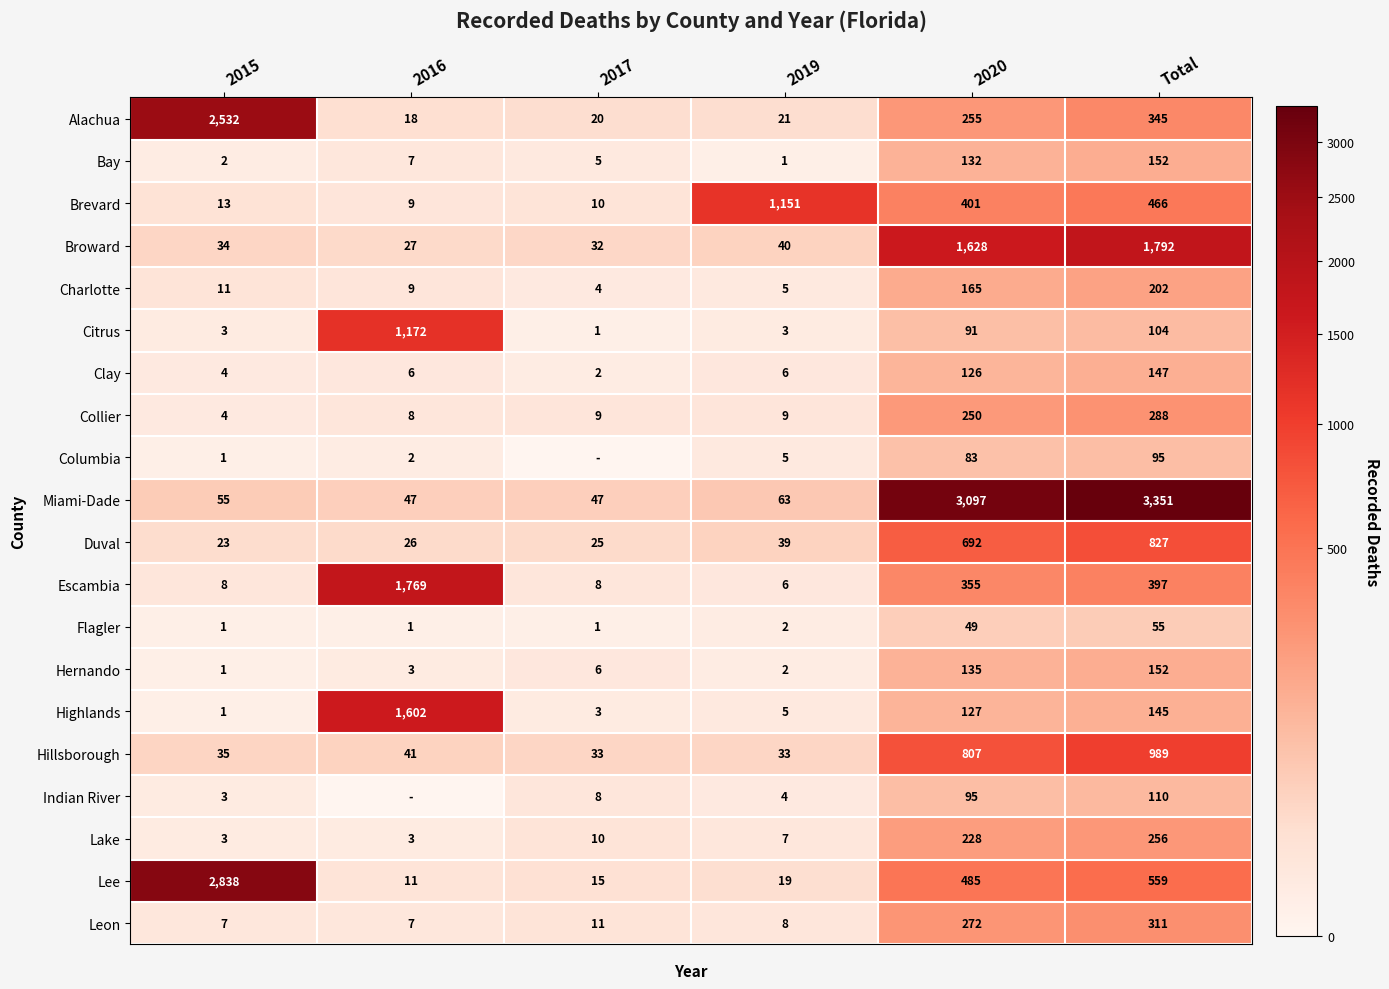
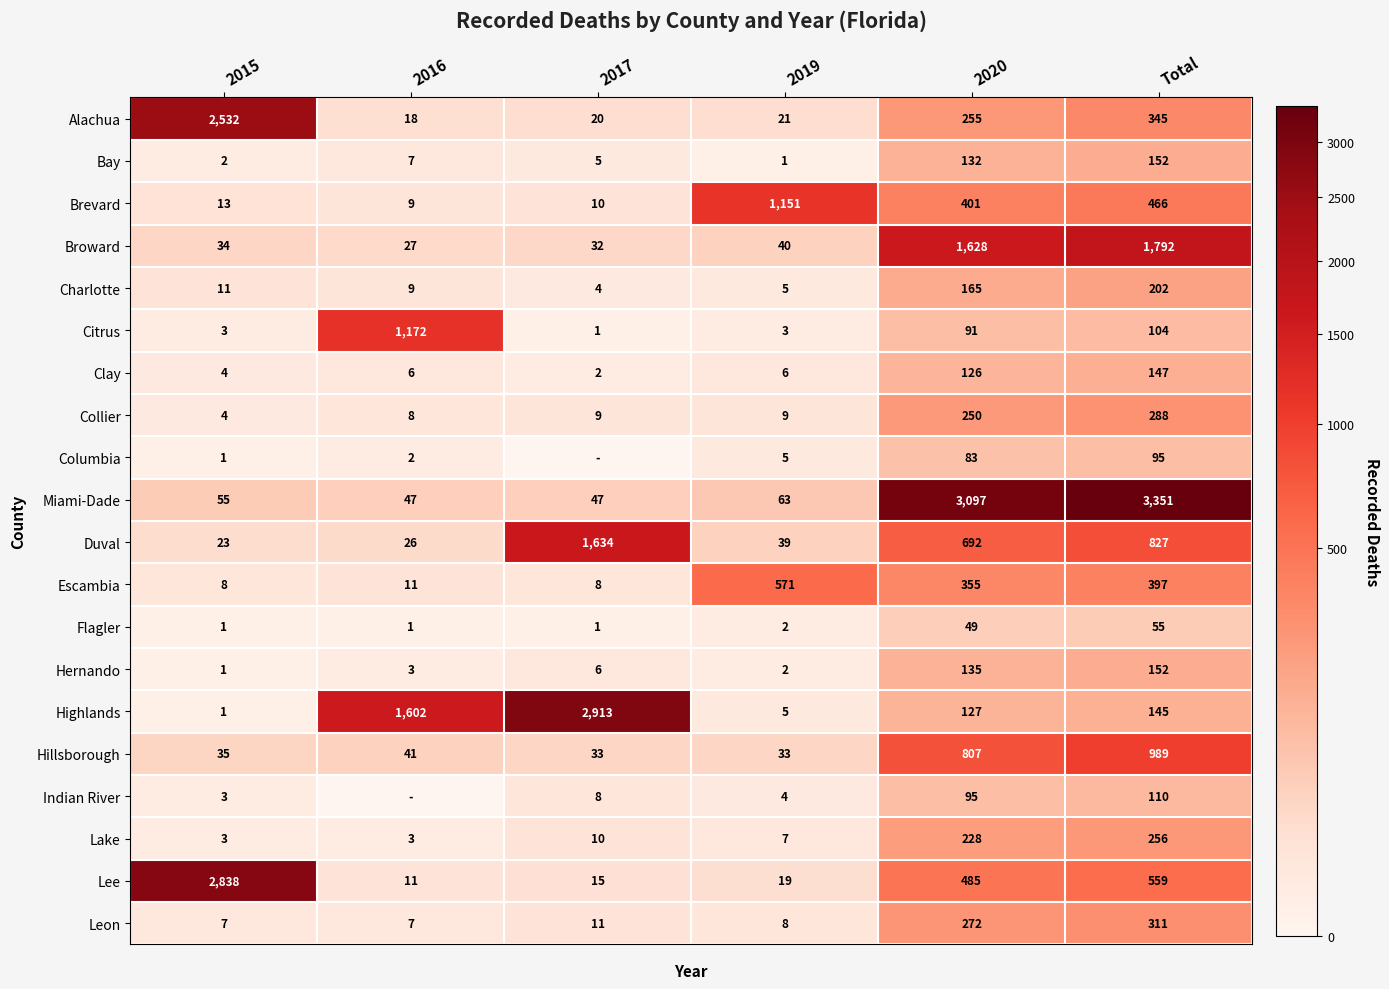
  {
    "Alachua": {
      "2015": "2,532",
      "2016": "18",
      "2017": "20",
      "2019": "21",
      "2020": "255",
      "Total": "345"
    },
    "Bay": {
      "2015": "2",
      "2016": "7",
      "2017": "5",
      "2019": "1",
      "2020": "132",
      "Total": "152"
    },
    "Brevard": {
      "2015": "13",
      "2016": "9",
      "2017": "10",
      "2019": "1,151",
      "2020": "401",
      "Total": "466"
    },
    "Broward": {
      "2015": "34",
      "2016": "27",
      "2017": "32",
      "2019": "40",
      "2020": "1,628",
      "Total": "1,792"
    },
    "Charlotte": {
      "2015": "11",
      "2016": "9",
      "2017": "4",
      "2019": "5",
      "2020": "165",
      "Total": "202"
    },
    "Citrus": {
      "2015": "3",
      "2016": "1,172",
      "2017": "1",
      "2019": "3",
      "2020": "91",
      "Total": "104"
    },
    "Clay": {
      "2015": "4",
      "2016": "6",
      "2017": "2",
      "2019": "6",
      "2020": "126",
      "Total": "147"
    },
    "Collier": {
      "2015": "4",
      "2016": "8",
      "2017": "9",
      "2019": "9",
      "2020": "250",
      "Total": "288"
    },
    "Columbia": {
      "2015": "1",
      "2016": "2",
      "2019": "5",
      "2020": "83",
      "Total": "95"
    },
    "Miami-Dade": {
      "2015": "55",
      "2016": "47",
      "2017": "47",
      "2019": "63",
      "2020": "3,097",
      "Total": "3,351"
    },
    "Duval": {
      "2015": "23",
      "2016": "26",
-     "2017": "25",
+     "2017": "1,634",
      "2019": "39",
      "2020": "692",
      "Total": "827"
    },
    "Escambia": {
      "2015": "8",
-     "2016": "1,769",
+     "2016": "11",
      "2017": "8",
-     "2019": "6",
+     "2019": "571",
      "2020": "355",
      "Total": "397"
    },
    "Flagler": {
      "2015": "1",
      "2016": "1",
      "2017": "1",
      "2019": "2",
      "2020": "49",
      "Total": "55"
    },
    "Hernando": {
      "2015": "1",
      "2016": "3",
      "2017": "6",
      "2019": "2",
      "2020": "135",
      "Total": "152"
    },
    "Highlands": {
      "2015": "1",
      "2016": "1,602",
-     "2017": "3",
+     "2017": "2,913",
      "2019": "5",
      "2020": "127",
      "Total": "145"
    },
    "Hillsborough": {
      "2015": "35",
      "2016": "41",
      "2017": "33",
      "2019": "33",
      "2020": "807",
      "Total": "989"
    },
    "Indian River": {
      "2015": "3",
      "2017": "8",
      "2019": "4",
      "2020": "95",
      "Total": "110"
    },
    "Lake": {
      "2015": "3",
      "2016": "3",
      "2017": "10",
      "2019": "7",
      "2020": "228",
      "Total": "256"
    },
    "Lee": {
      "2015": "2,838",
      "2016": "11",
      "2017": "15",
      "2019": "19",
      "2020": "485",
      "Total": "559"
    },
    "Leon": {
      "2015": "7",
      "2016": "7",
      "2017": "11",
      "2019": "8",
      "2020": "272",
      "Total": "311"
    }
  }
